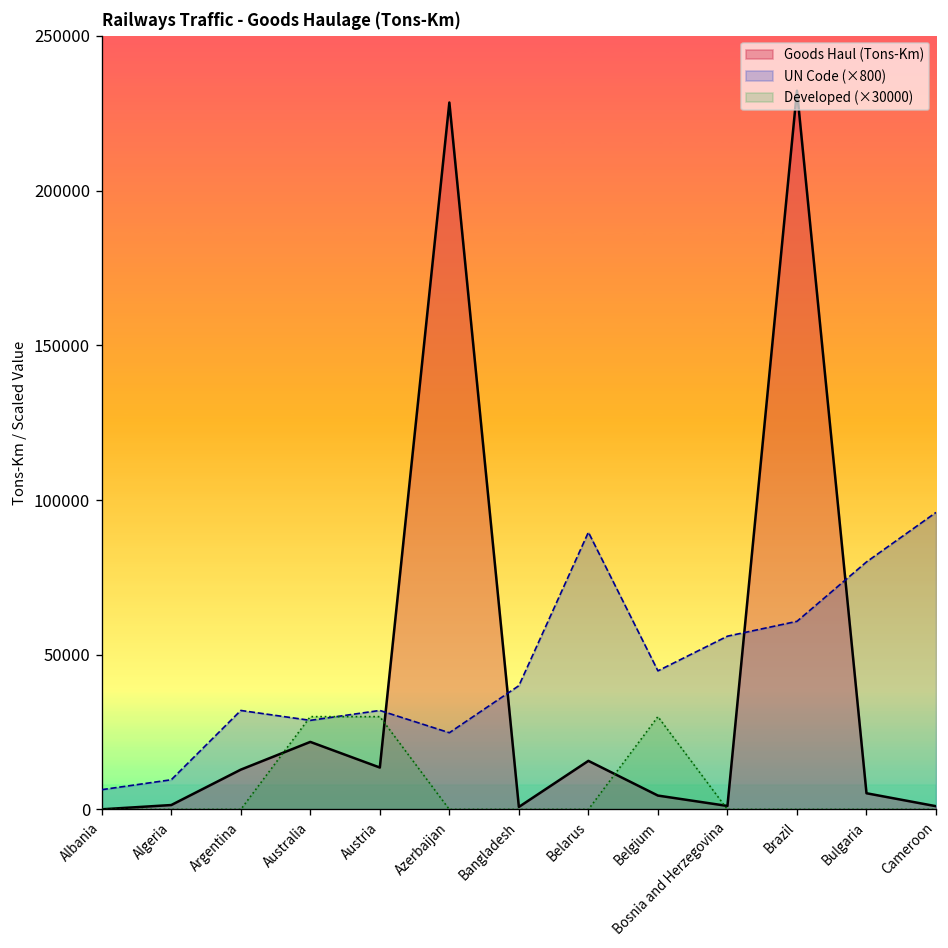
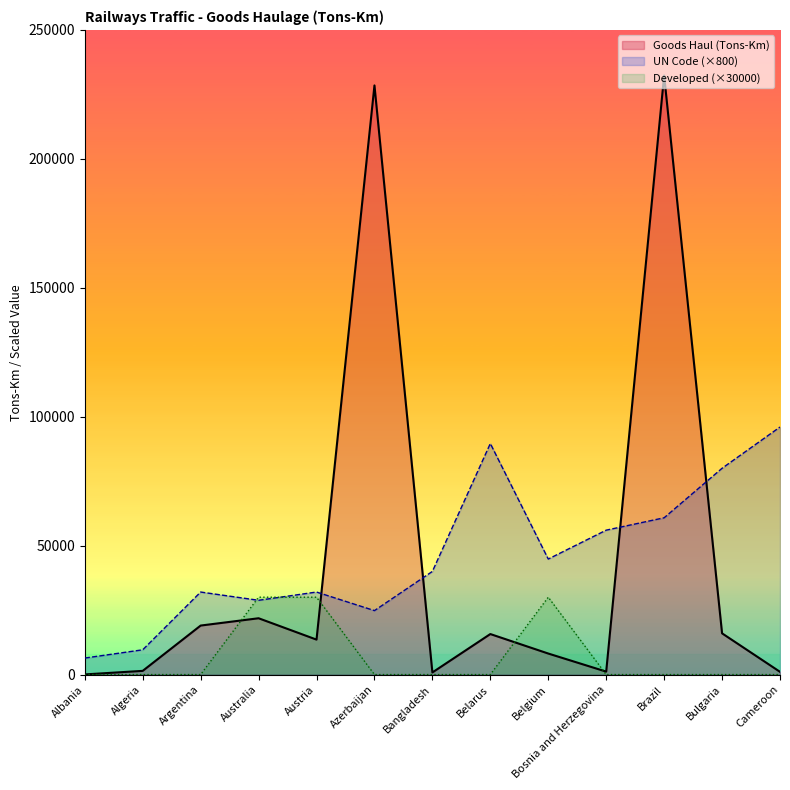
  {
    "Goods Haul (Tons-Km)": {
      "Algeria": 1000,
-     "Argentina": 13000,
+     "Argentina": 19000,
      "Australia": 22000,
      "Austria": 14000,
      "Azerbaijan": 228000,
      "Belarus": 16000,
-     "Belgium": 4000,
+     "Belgium": 8000,
      "Bosnia and Herzegovina": 1000,
-     "Bulgaria": 5000,
+     "Bulgaria": 16000,
      "Cameroon": 1000
    }
  }
